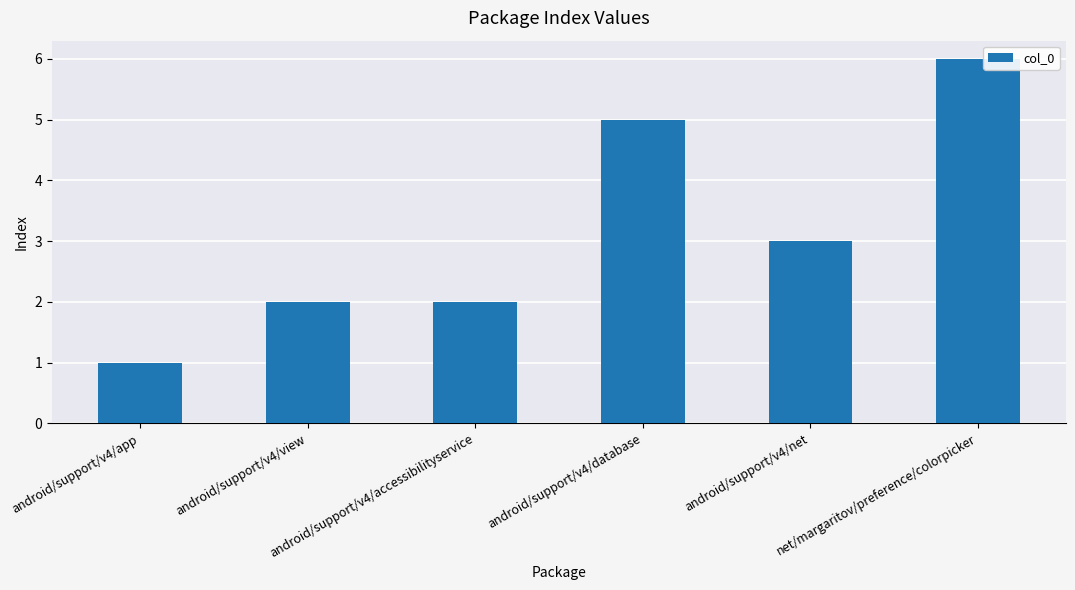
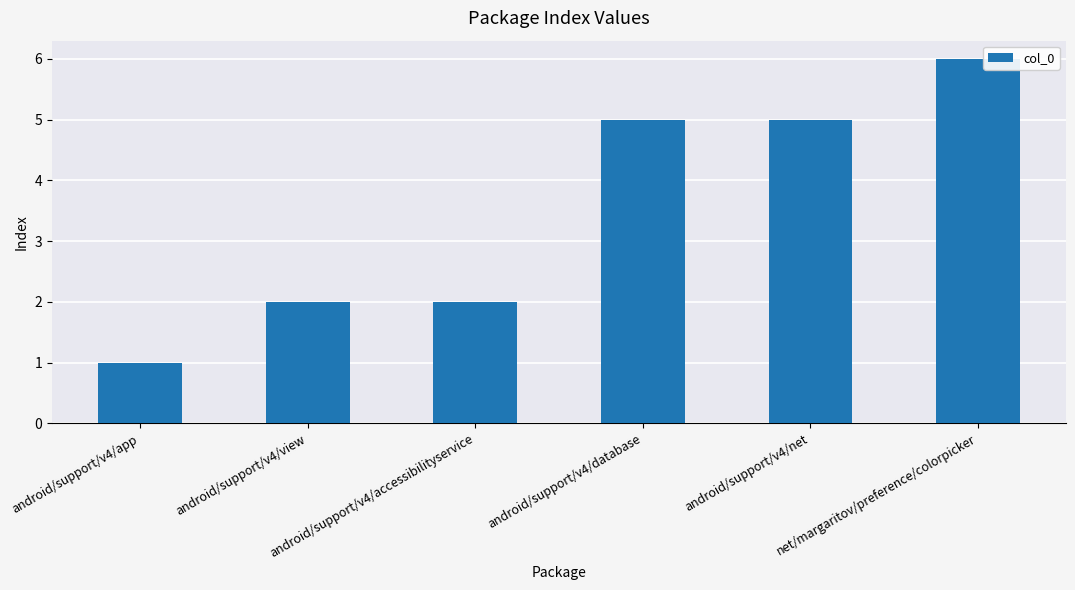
  {
    "android/support/v4/app": 1,
    "android/support/v4/view": 2,
    "android/support/v4/accessibilityservice": 2,
    "android/support/v4/database": 5,
-   "android/support/v4/net": 3,
+   "android/support/v4/net": 5,
    "net/margaritov/preference/colorpicker": 6
  }
